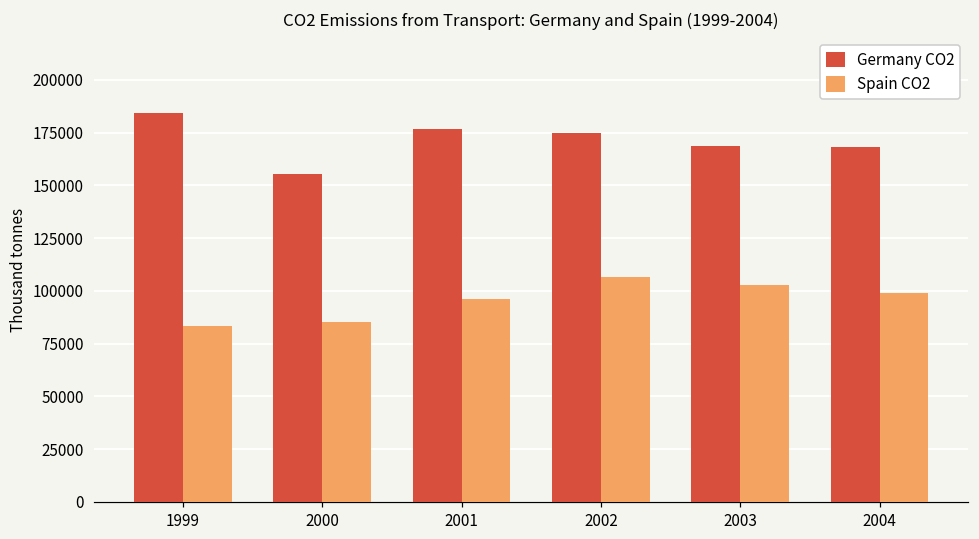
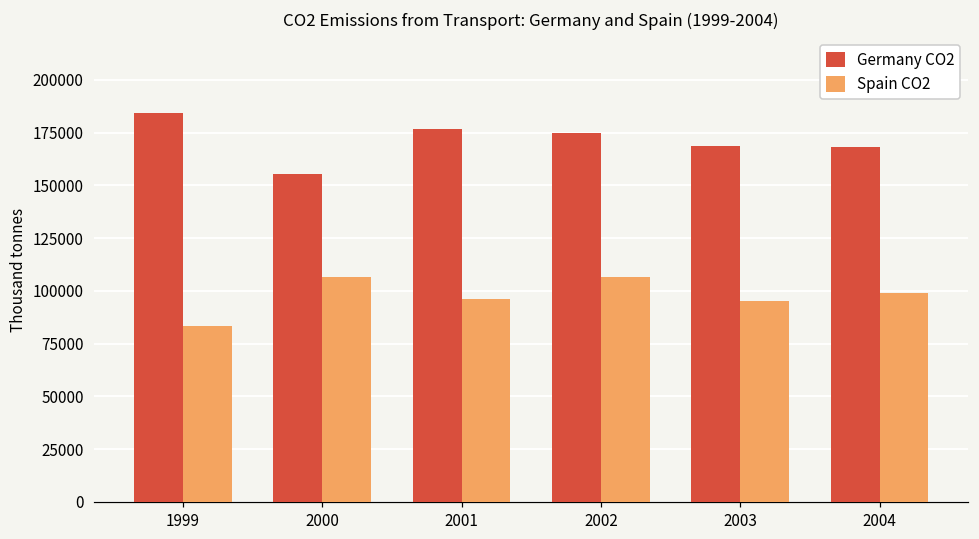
  {
    "Germany CO2": {
      "1999": 184000,
      "2000": 155000,
      "2001": 177000,
      "2002": 175000,
      "2003": 169000,
      "2004": 168000
    },
    "Spain CO2": {
      "1999": 83000,
-     "2000": 85000,
+     "2000": 107000,
      "2001": 96000,
      "2002": 107000,
-     "2003": 103000,
+     "2003": 95000,
      "2004": 99000
    }
  }
